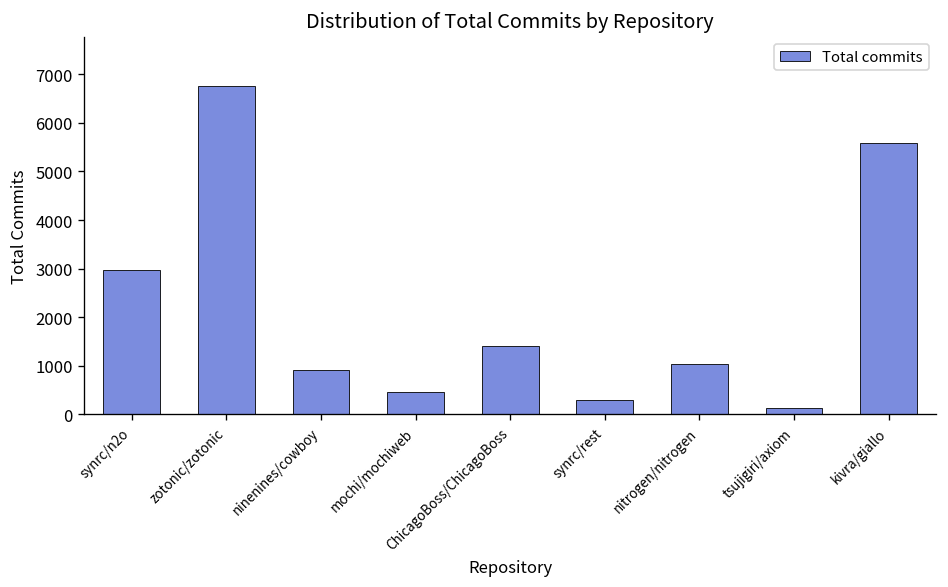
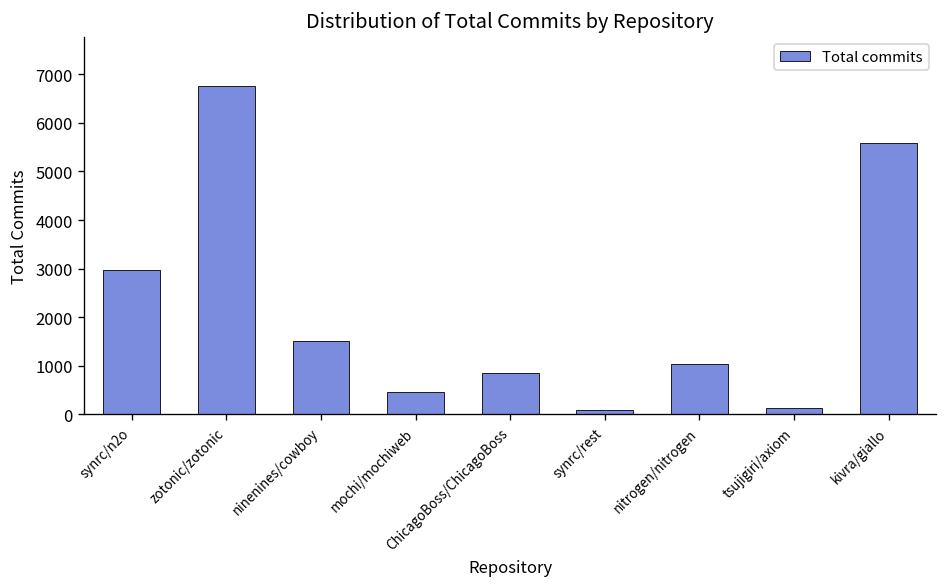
  {
    "synrc/n2o": 3000,
    "zotonic/zotonic": 6800,
-   "ninenines/cowboy": 900,
+   "ninenines/cowboy": 1500,
    "mochi/mochiweb": 500,
-   "ChicagoBoss/ChicagoBoss": 1400,
-   "synrc/rest": 300,
+   "ChicagoBoss/ChicagoBoss": 900,
+   "synrc/rest": 100,
    "nitrogen/nitrogen": 1000,
    "tsujigiri/axiom": 100,
    "kivra/giallo": 5600
  }
